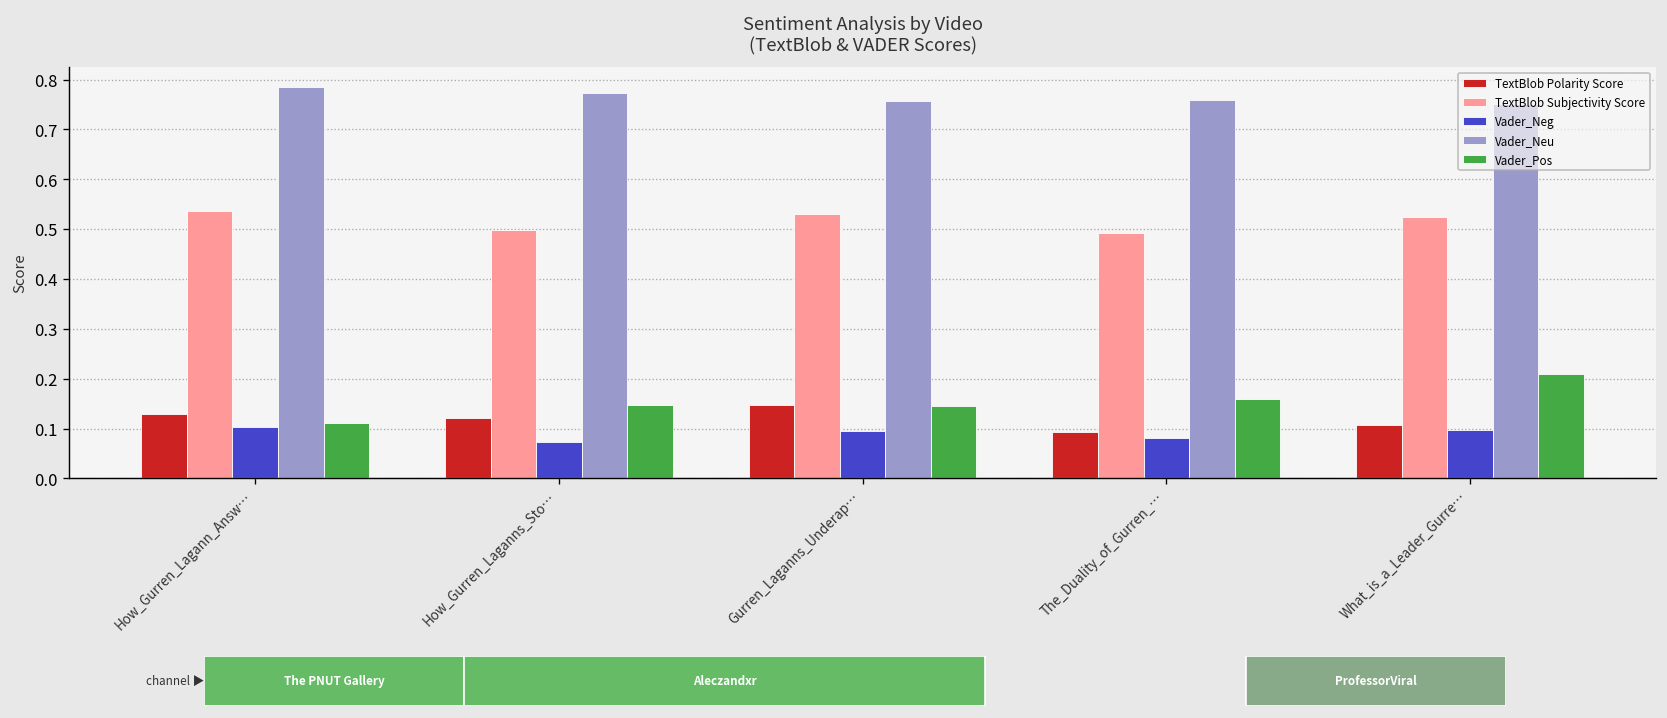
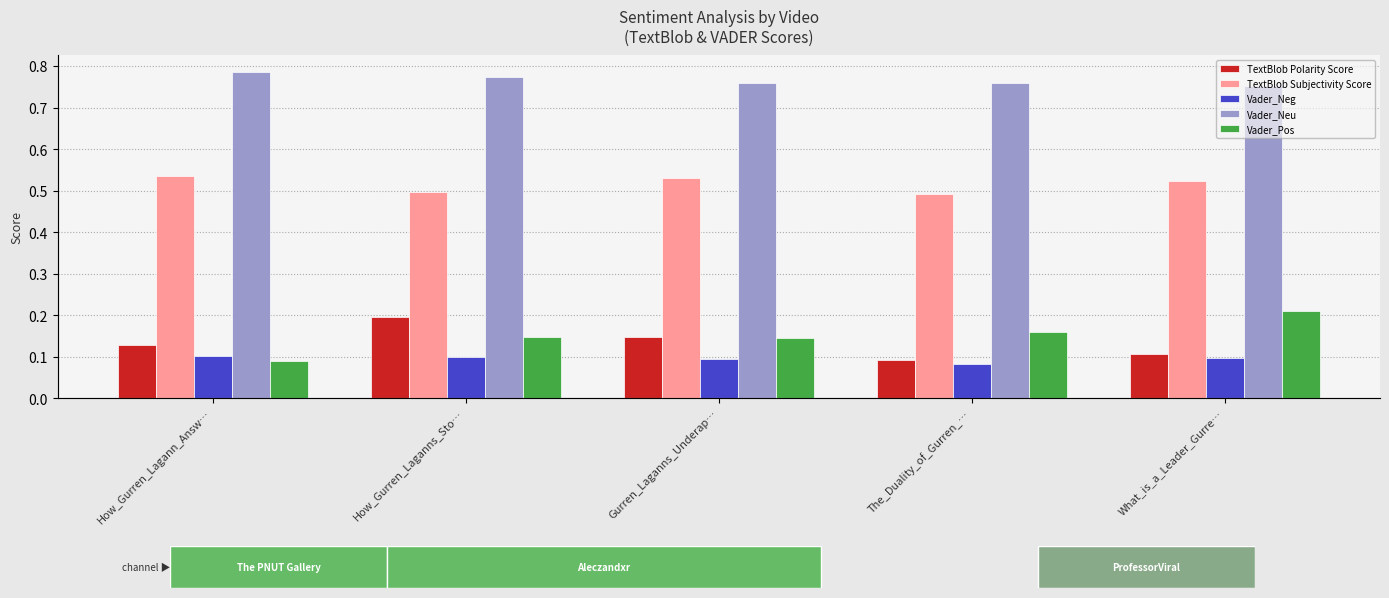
  {
    "TextBlob Polarity Score": {
      "How_Gurren_Lagann_Answ…": 0.13,
-     "How_Gurren_Laganns_Sto…": 0.12,
+     "How_Gurren_Laganns_Sto…": 0.20,
      "Gurren_Laganns_Underap…": 0.15,
      "The_Duality_of_Gurren_…": 0.09,
      "What_is_a_Leader_Gurre…": 0.11
    },
    "TextBlob Subjectivity Score": {
      "How_Gurren_Lagann_Answ…": 0.54,
      "How_Gurren_Laganns_Sto…": 0.50,
      "Gurren_Laganns_Underap…": 0.53,
      "The_Duality_of_Gurren_…": 0.49,
      "What_is_a_Leader_Gurre…": 0.52
    },
    "Vader_Neg": {
      "How_Gurren_Lagann_Answ…": 0.10,
-     "How_Gurren_Laganns_Sto…": 0.07,
+     "How_Gurren_Laganns_Sto…": 0.10,
      "Gurren_Laganns_Underap…": 0.10,
      "The_Duality_of_Gurren_…": 0.08,
      "What_is_a_Leader_Gurre…": 0.10
    },
    "Vader_Neu": {
      "How_Gurren_Lagann_Answ…": 0.79,
      "How_Gurren_Laganns_Sto…": 0.77,
      "Gurren_Laganns_Underap…": 0.76,
      "The_Duality_of_Gurren_…": 0.76
    },
    "Vader_Pos": {
-     "How_Gurren_Lagann_Answ…": 0.11,
+     "How_Gurren_Lagann_Answ…": 0.09,
      "How_Gurren_Laganns_Sto…": 0.15,
      "Gurren_Laganns_Underap…": 0.15,
      "The_Duality_of_Gurren_…": 0.16,
      "What_is_a_Leader_Gurre…": 0.21
    }
  }
